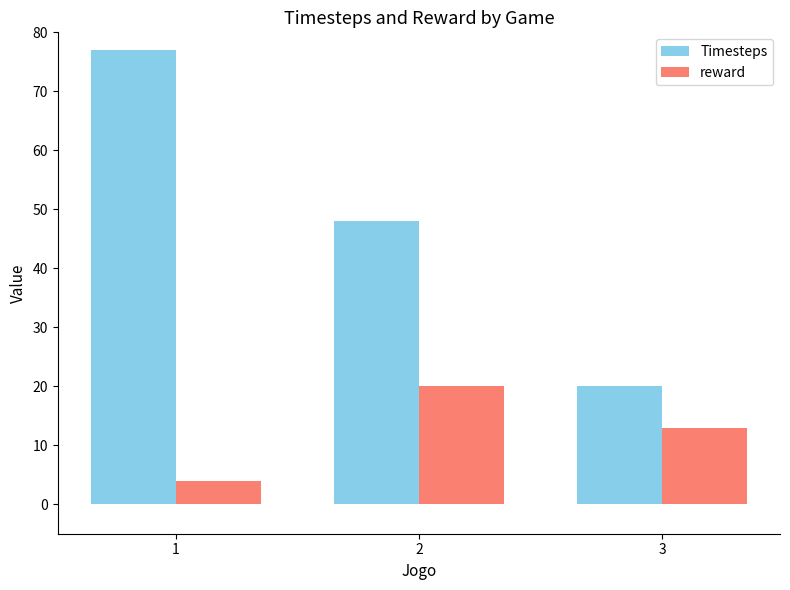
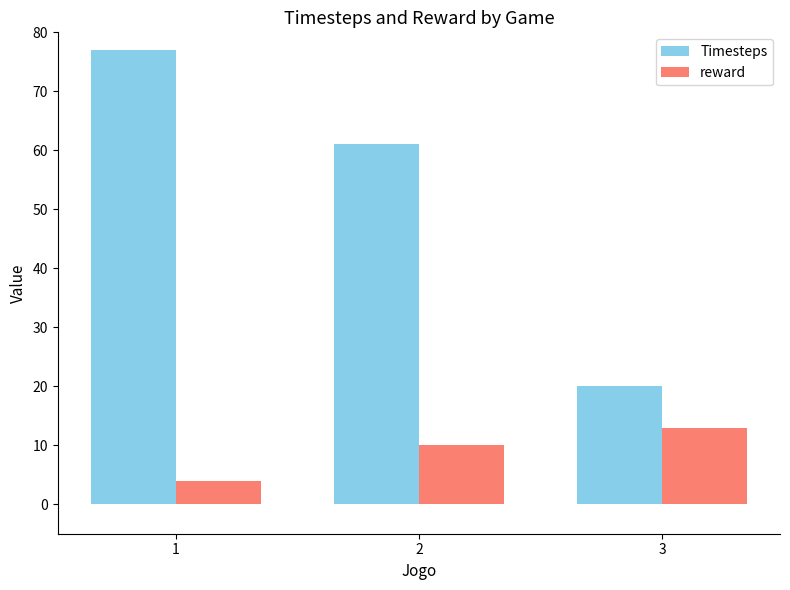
  {
    "Timesteps": {
      "1": 77,
-     "2": 48,
+     "2": 61,
      "3": 20
    },
    "reward": {
      "1": 4,
-     "2": 20,
+     "2": 10,
      "3": 13
    }
  }
